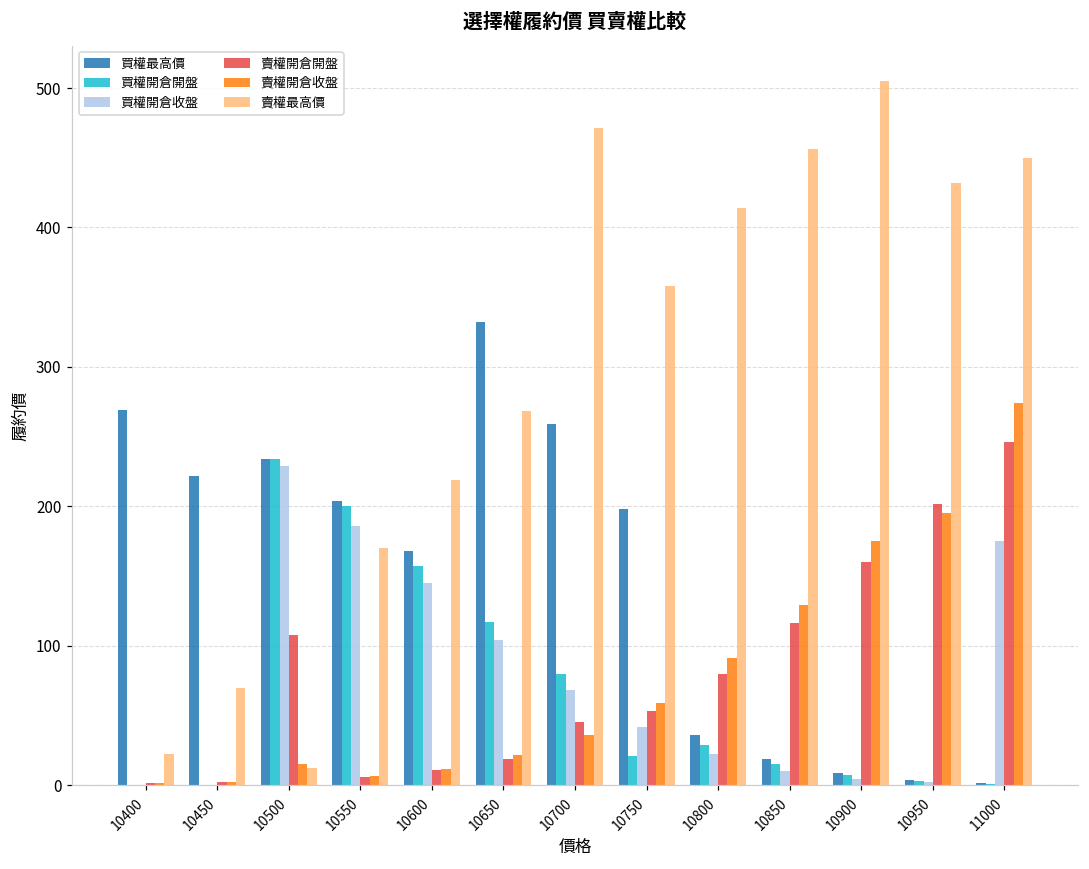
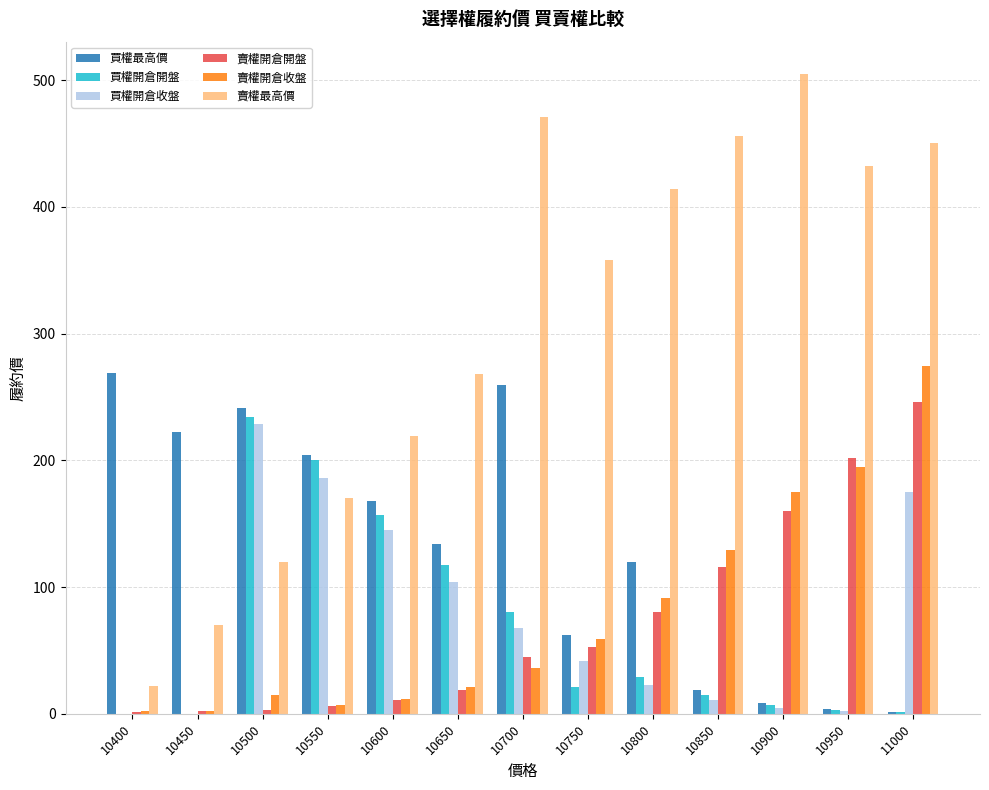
  {
    "買權最高價": {
      "10400": 269,
      "10450": 222,
-     "10500": 234,
+     "10500": 241,
      "10550": 204,
      "10600": 168,
-     "10650": 332,
+     "10650": 134,
      "10700": 259,
-     "10750": 198,
-     "10800": 36,
+     "10750": 62,
+     "10800": 120,
      "10850": 19,
      "10900": 9,
      "10950": 4
    },
    "買權開倉開盤": {
      "10400": 0,
      "10450": 0,
      "10500": 234,
      "10550": 200,
      "10600": 157,
      "10650": 117,
      "10700": 80,
      "10750": 21,
      "10800": 29,
      "10850": 15,
      "10900": 7,
      "10950": 3
    },
    "買權開倉收盤": {
      "10400": 0,
      "10450": 0,
      "10500": 229,
      "10550": 186,
      "10600": 145,
      "10650": 104,
      "10700": 68,
      "10750": 42,
      "10800": 23,
      "10850": 11,
      "10900": 5,
      "10950": 2,
      "11000": 175
    },
    "賣權開倉開盤": {
      "10450": 3,
-     "10500": 108,
+     "10500": 3,
      "10550": 6,
      "10600": 11,
      "10650": 19,
      "10700": 45,
      "10750": 53,
      "10800": 80,
      "10850": 116,
      "10900": 160,
      "10950": 202,
      "11000": 246
    },
    "賣權開倉收盤": {
      "10450": 3,
      "10500": 15,
      "10550": 7,
      "10600": 12,
      "10650": 22,
      "10700": 36,
      "10750": 59,
      "10800": 91,
      "10850": 129,
      "10900": 175,
      "10950": 195,
      "11000": 274
    },
    "賣權最高價": {
      "10400": 22,
      "10450": 70,
-     "10500": 12,
+     "10500": 120,
      "10550": 170,
      "10600": 219,
      "10650": 268,
      "10700": 471,
      "10750": 358,
      "10800": 414,
      "10850": 456,
      "10900": 505,
      "10950": 432,
      "11000": 450
    }
  }
